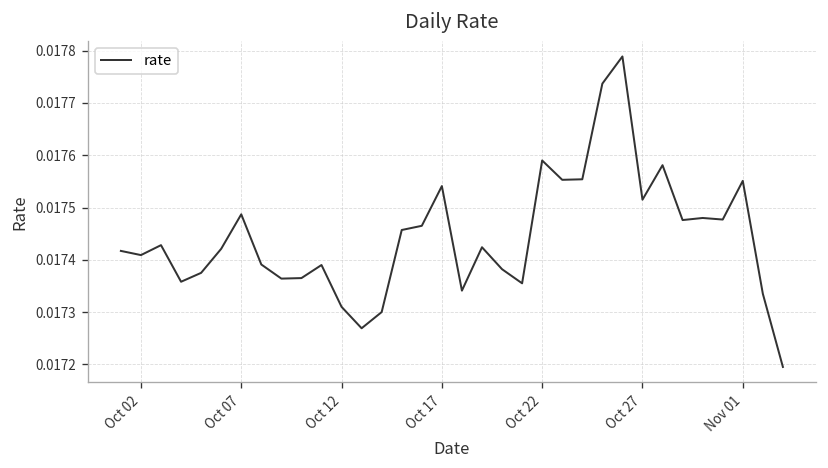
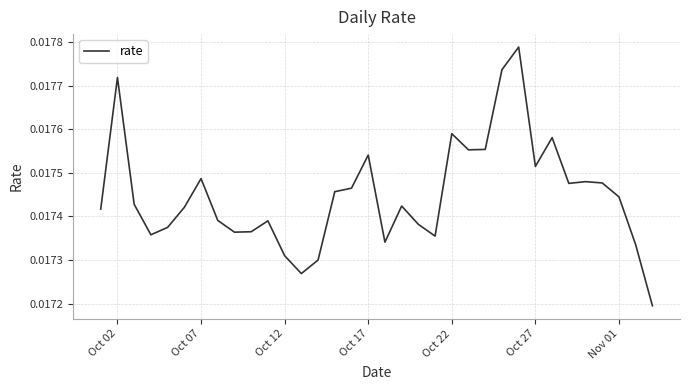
  {
-   "Oct 02": 0.01741,
+   "Oct 02": 0.01772,
    "Oct 07": 0.01749,
    "Oct 12": 0.01731,
    "Oct 17": 0.01754,
    "Oct 22": 0.01759,
    "Oct 27": 0.01752,
-   "Nov 01": 0.01755
+   "Nov 01": 0.01745
  }
